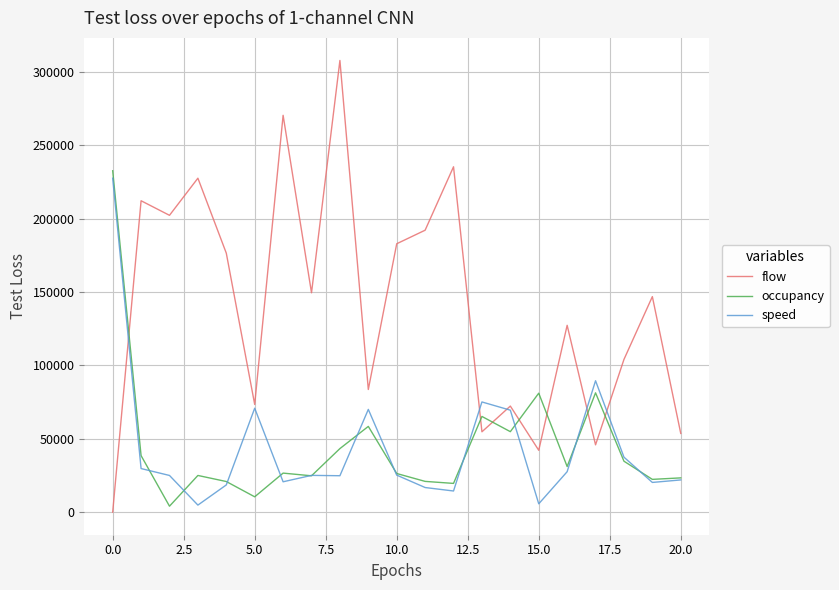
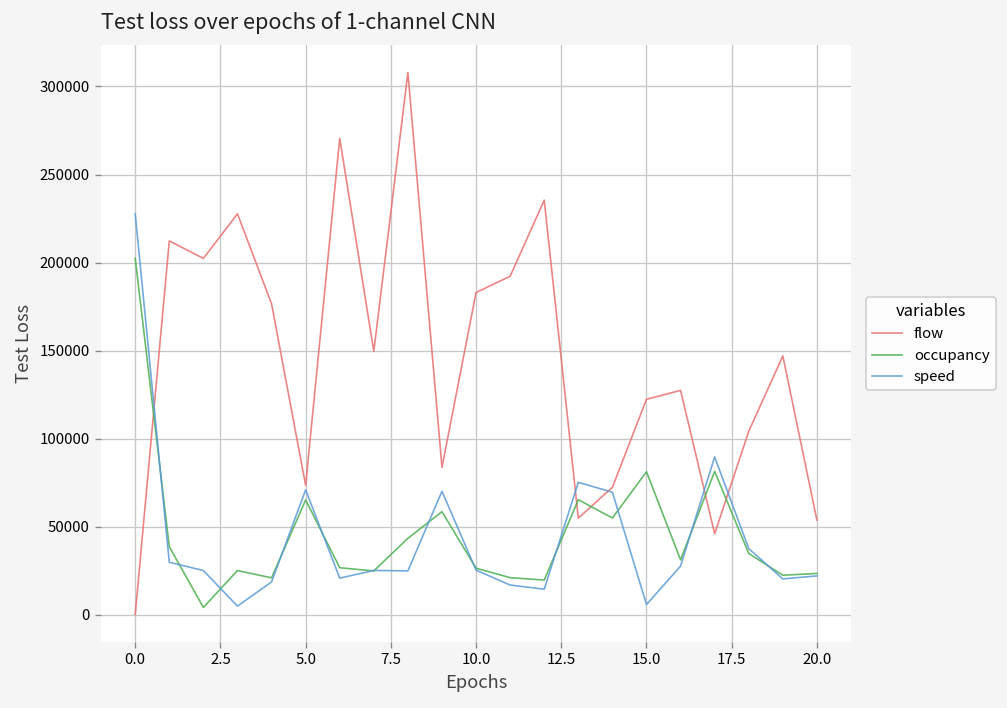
  {
    "flow": {
      "0.0": 0,
      "5.0": 73000,
      "10.0": 183000,
-     "15.0": 42000,
+     "15.0": 122000,
      "20.0": 54000
    },
    "occupancy": {
-     "0.0": 233000,
-     "5.0": 10000,
+     "0.0": 202000,
+     "5.0": 65000,
      "15.0": 81000
    },
    "speed": {
      "0.0": 228000,
      "5.0": 71000,
      "15.0": 6000
    }
  }
